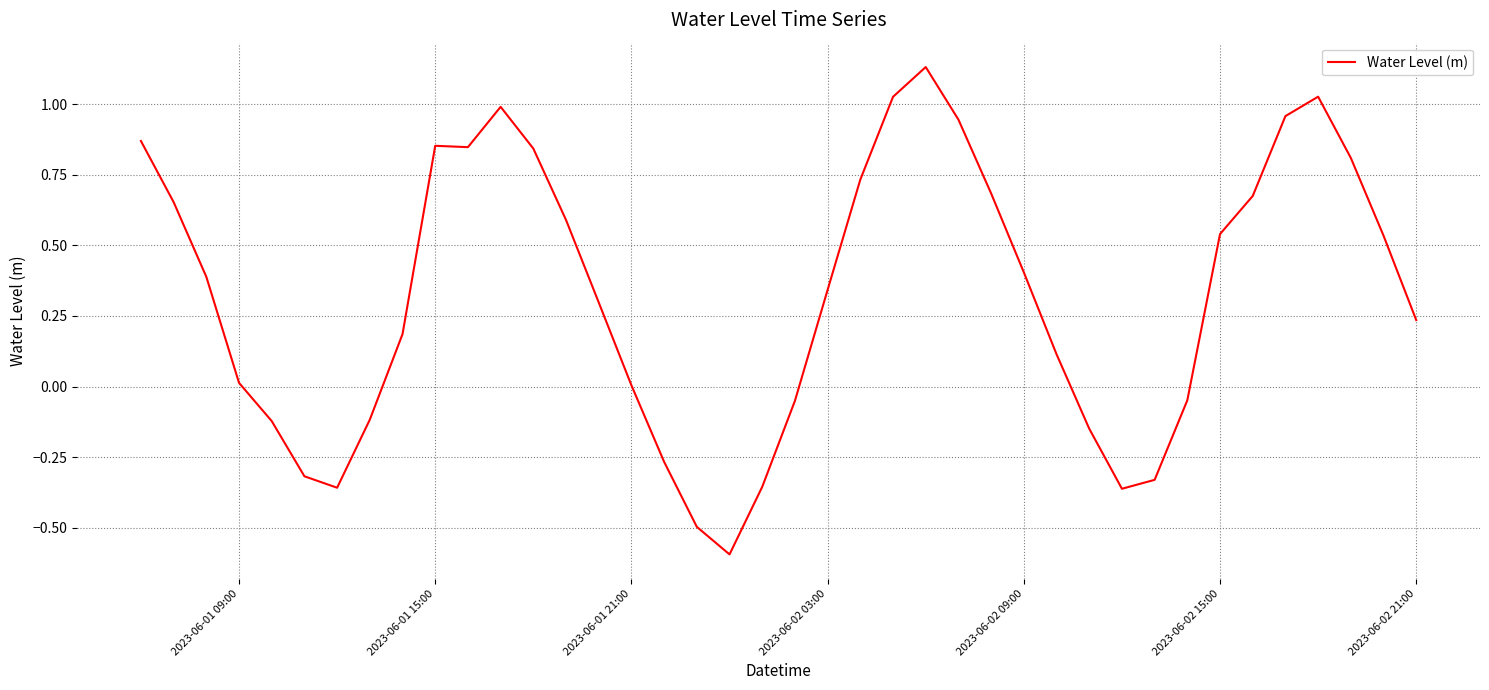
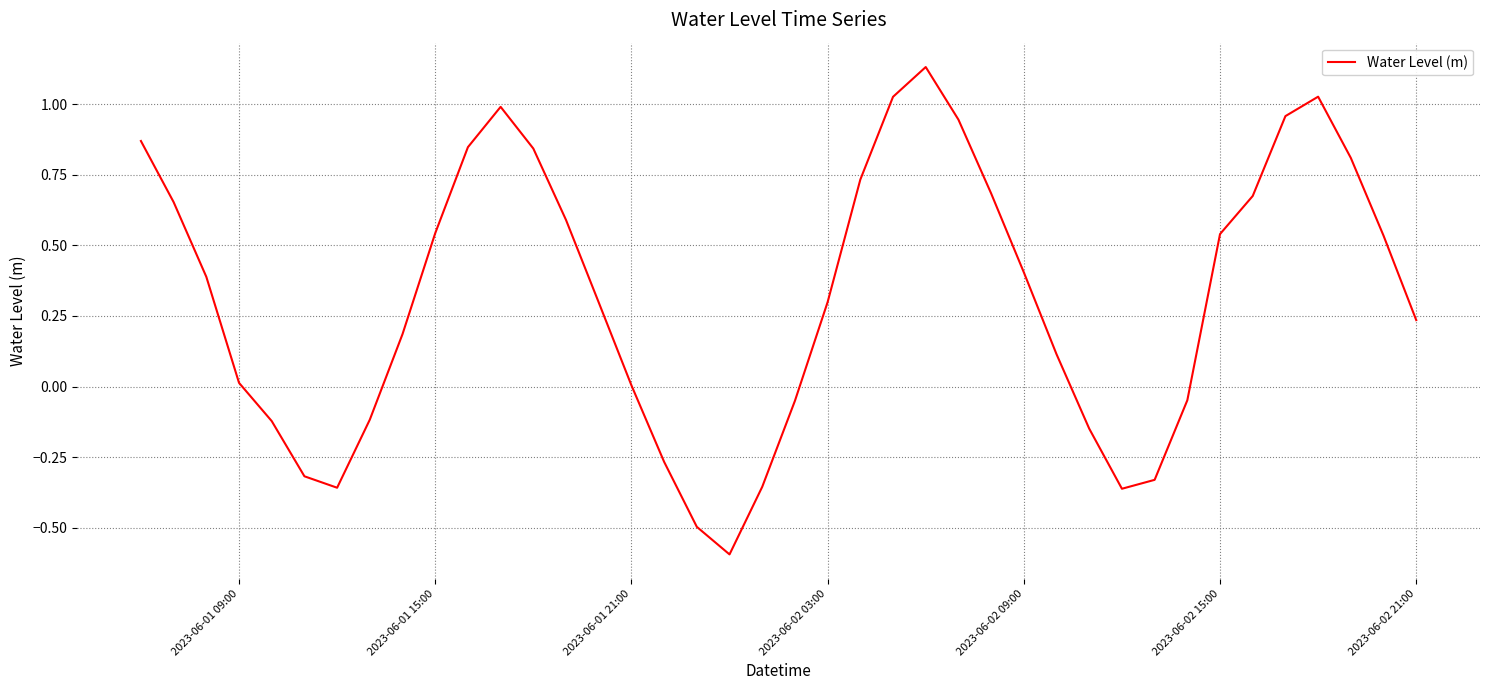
  {
    "2023-06-01 09:00": 0.01,
-   "2023-06-01 15:00": 0.85,
+   "2023-06-01 15:00": 0.54,
    "2023-06-01 21:00": 0.00,
-   "2023-06-02 03:00": 0.34,
+   "2023-06-02 03:00": 0.30,
    "2023-06-02 09:00": 0.40,
    "2023-06-02 15:00": 0.54,
    "2023-06-02 21:00": 0.24
  }
